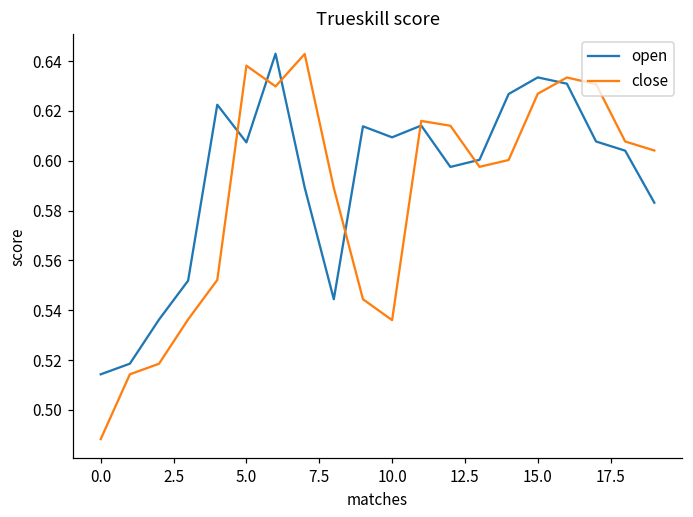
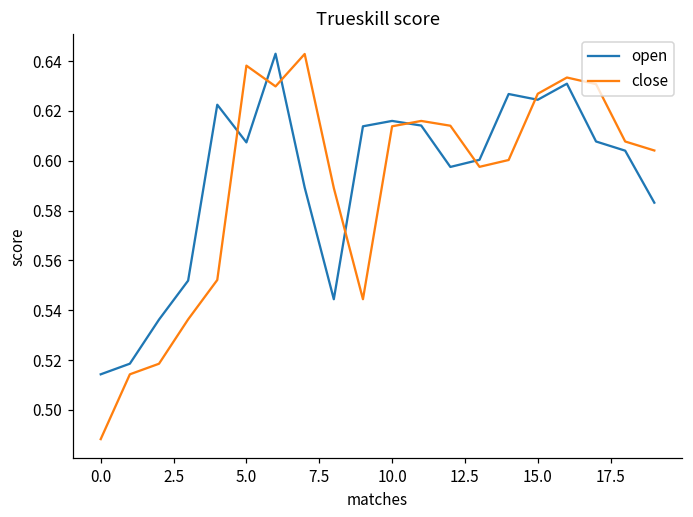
  {
    "open": {
      "0.0": 0.514,
      "5.0": 0.607,
-     "10.0": 0.609,
-     "15.0": 0.633
+     "10.0": 0.616,
+     "15.0": 0.624
    },
    "close": {
      "0.0": 0.488,
      "5.0": 0.638,
-     "10.0": 0.536,
+     "10.0": 0.614,
      "15.0": 0.627
    }
  }
